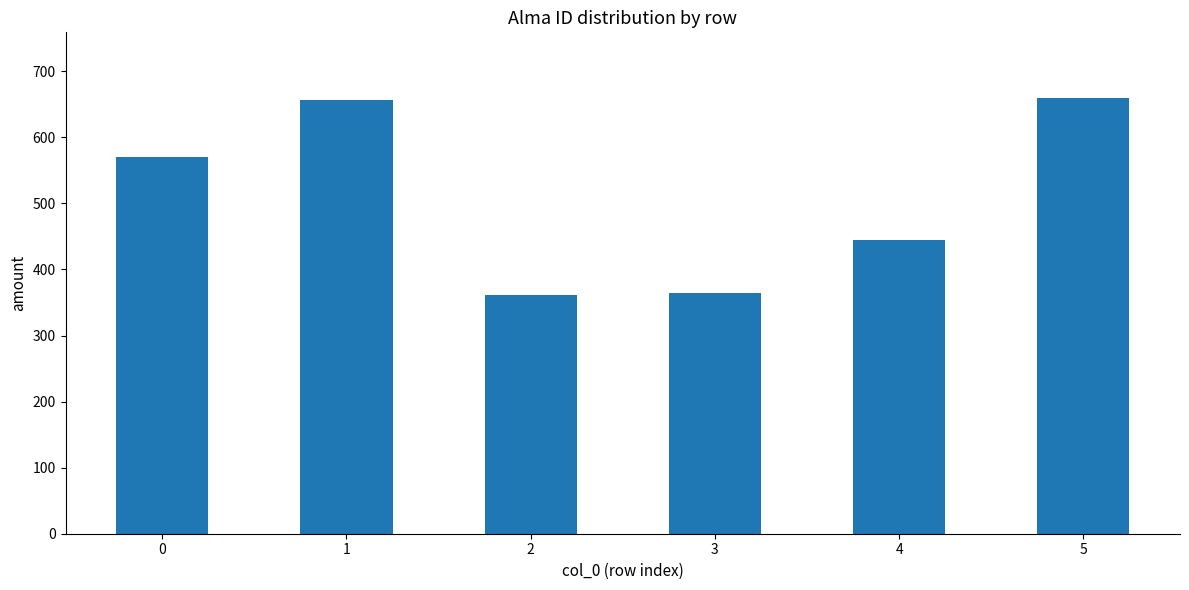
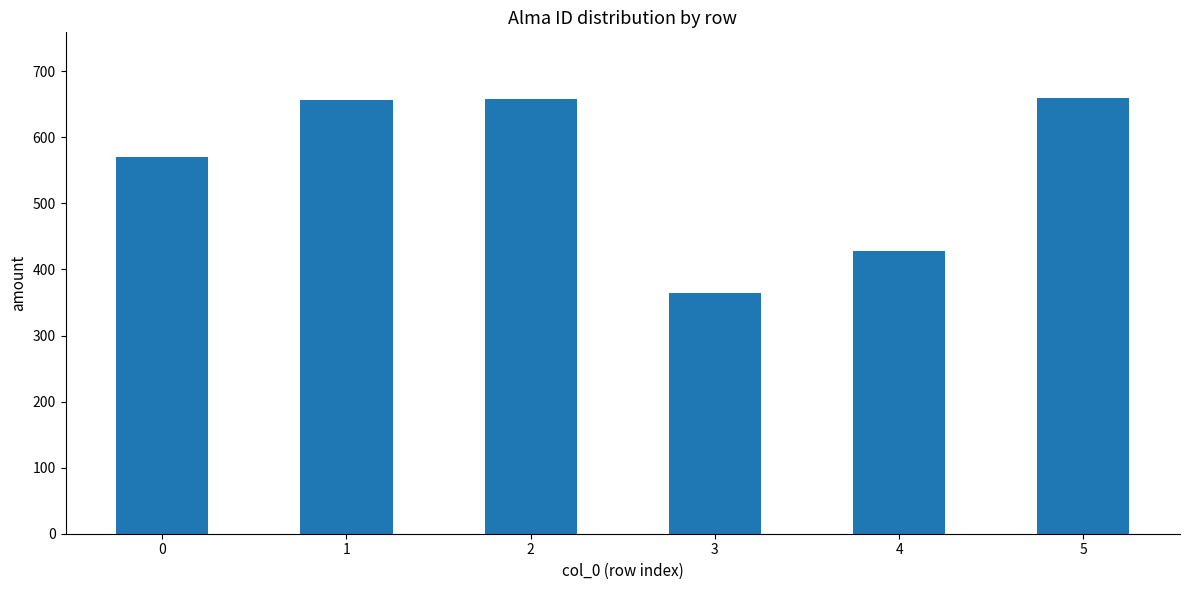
  {
    "0": 570,
    "1": 660,
-   "2": 360,
+   "2": 660,
    "3": 360,
-   "4": 440,
+   "4": 430,
    "5": 660
  }
